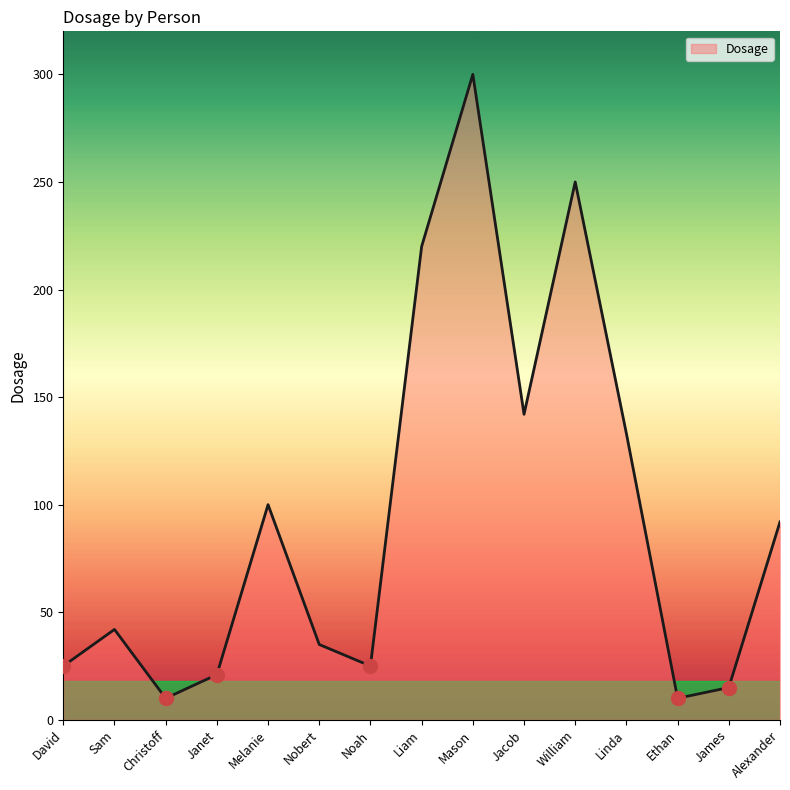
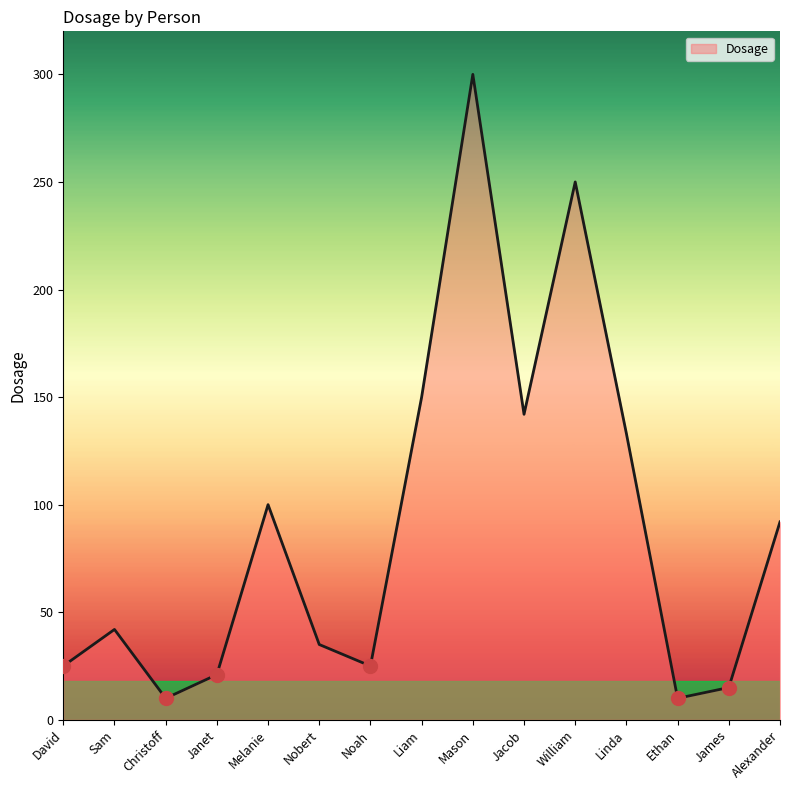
  {
    "Dosage": {
      "Sam": 42,
      "Melanie": 100,
      "Nobert": 35,
-     "Liam": 220,
+     "Liam": 150,
      "Mason": 300,
      "Jacob": 142,
      "William": 250,
      "Linda": 133,
      "Alexander": 92
    }
  }
